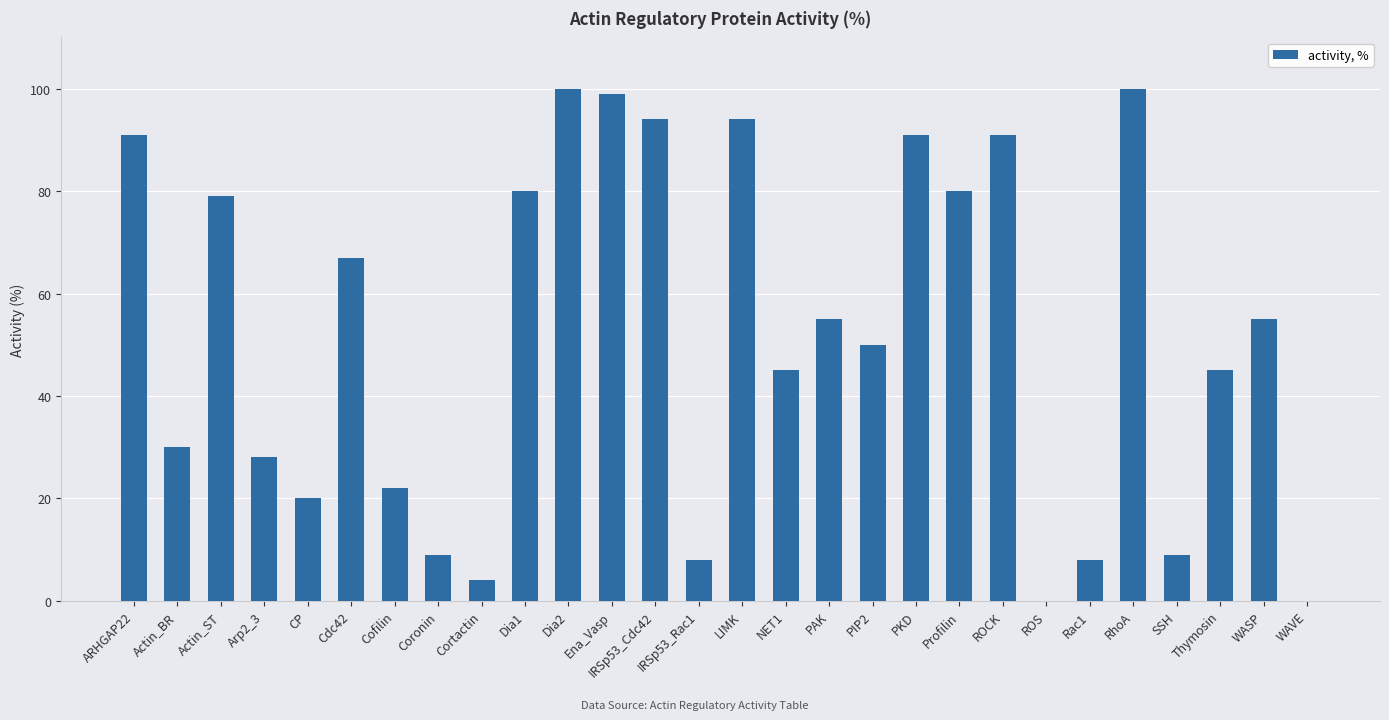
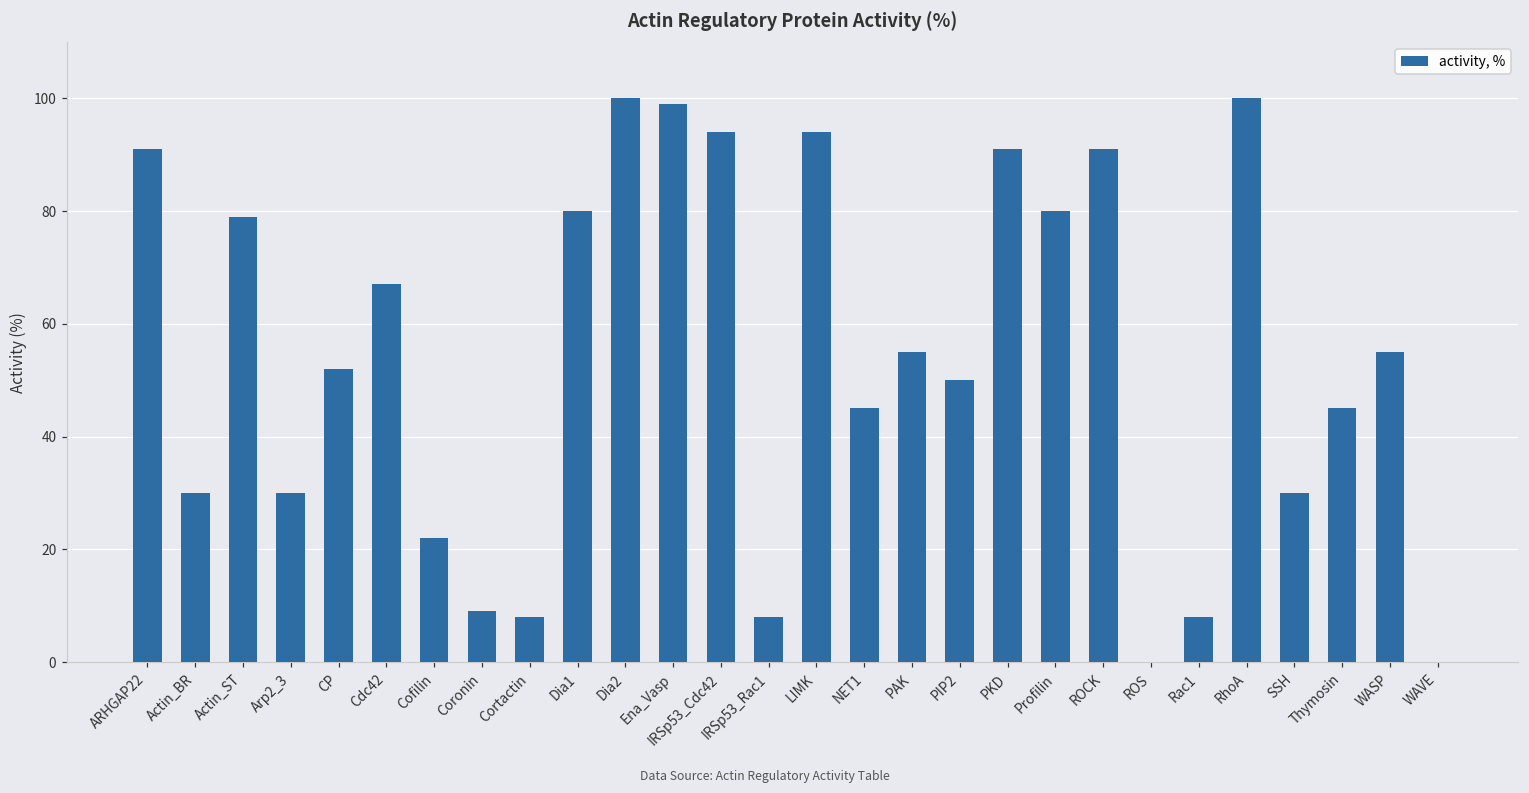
  {
    "ARHGAP22": 91,
    "Actin_BR": 30,
    "Actin_ST": 79,
-   "Arp2_3": 28,
-   "CP": 20,
+   "Arp2_3": 30,
+   "CP": 52,
    "Cdc42": 67,
    "Cofilin": 22,
    "Coronin": 9,
-   "Cortactin": 4,
+   "Cortactin": 8,
    "Dia1": 80,
    "Dia2": 100,
    "Ena_Vasp": 99,
    "IRSp53_Cdc42": 94,
    "IRSp53_Rac1": 8,
    "LIMK": 94,
    "NET1": 45,
    "PAK": 55,
    "PIP2": 50,
    "PKD": 91,
    "Profilin": 80,
    "ROCK": 91,
    "ROS": 0,
    "Rac1": 8,
    "RhoA": 100,
-   "SSH": 9,
+   "SSH": 30,
    "Thymosin": 45,
    "WASP": 55,
    "WAVE": 0
  }
